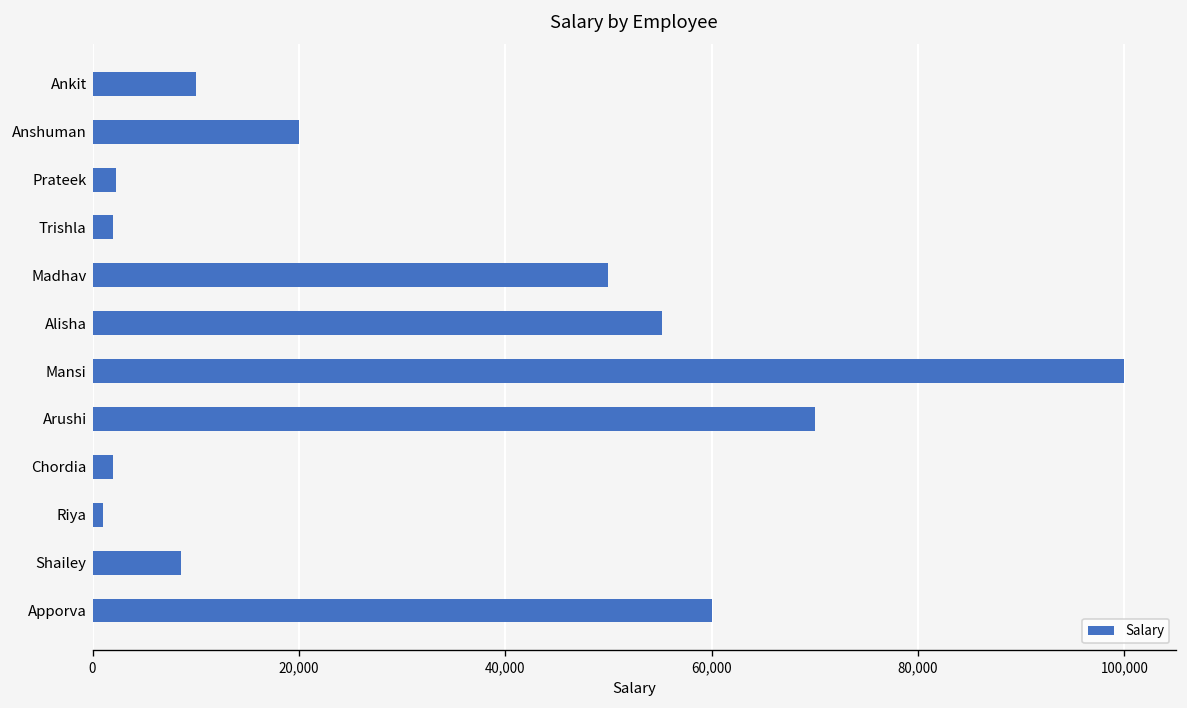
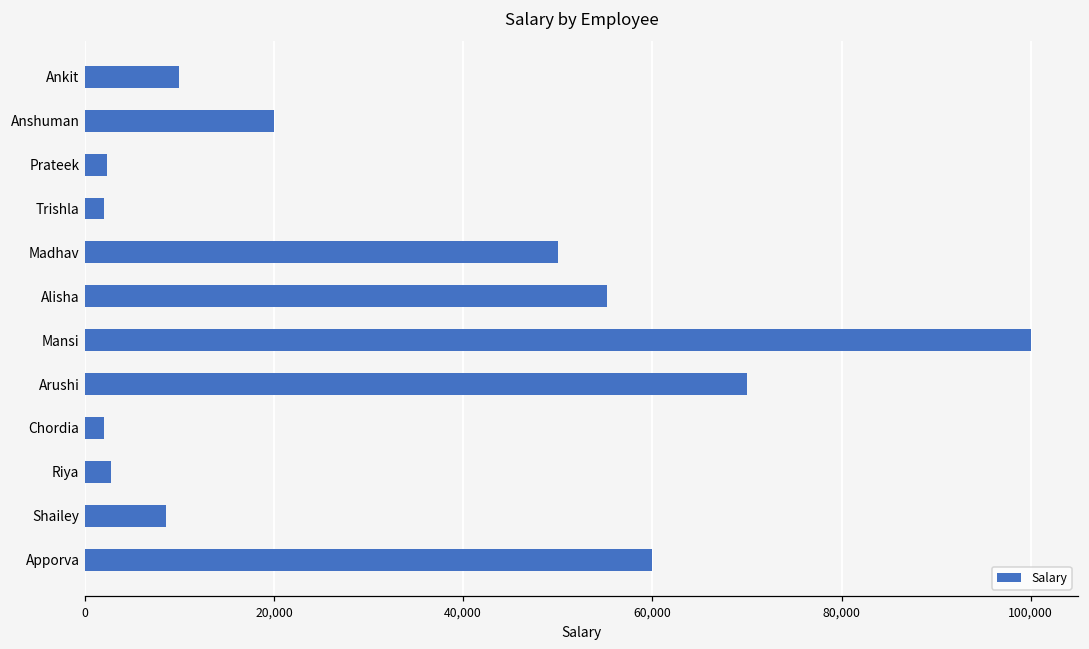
  {
    "Ankit": "10,000",
    "Anshuman": "20,000",
    "Prateek": "2,000",
    "Trishla": "2,000",
    "Madhav": "50,000",
    "Alisha": "55,000",
    "Mansi": "100,000",
    "Arushi": "70,000",
    "Chordia": "2,000",
-   "Riya": "1,000",
+   "Riya": "3,000",
    "Shailey": "9,000",
    "Apporva": "60,000"
  }
